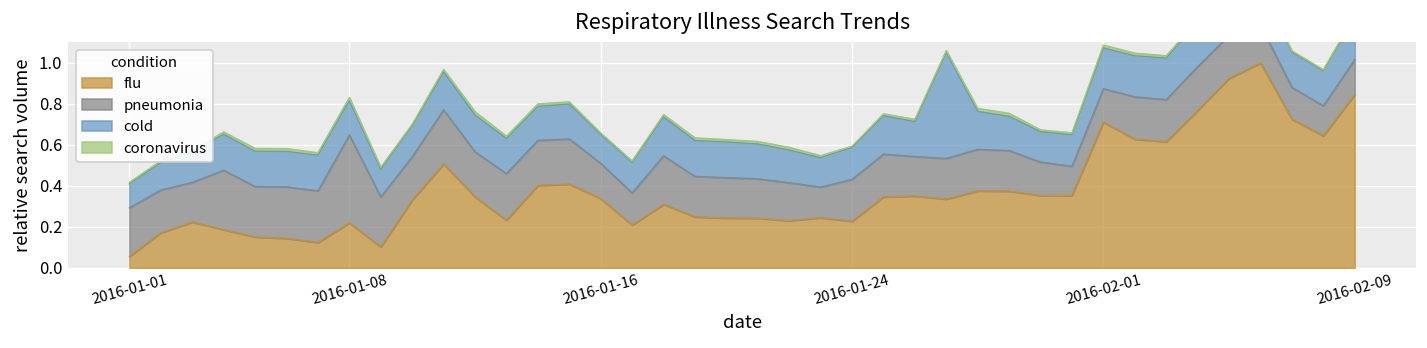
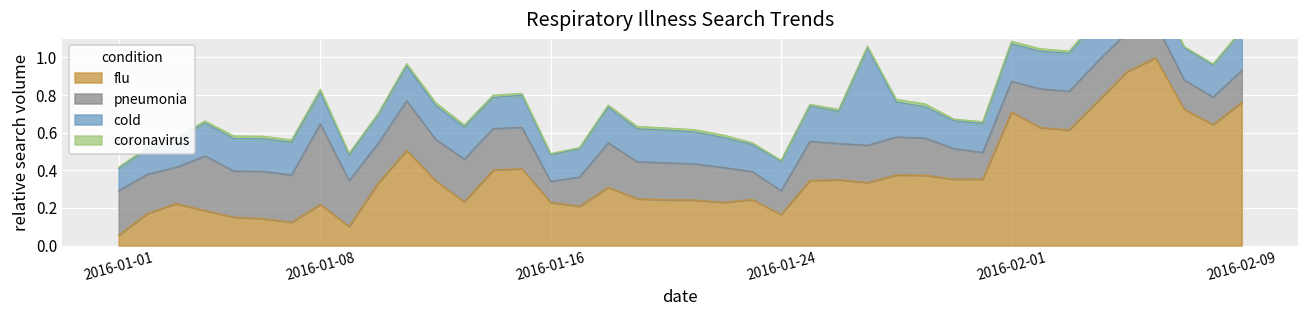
  {
    "flu": {
      "2016-01-01": 0.06,
      "2016-01-08": 0.22,
-     "2016-01-16": 0.34,
-     "2016-01-24": 0.23,
+     "2016-01-16": 0.23,
+     "2016-01-24": 0.17,
      "2016-02-01": 0.71,
-     "2016-02-09": 0.85
+     "2016-02-09": 0.76
    },
    "pneumonia": {
      "2016-01-01": 0.24,
      "2016-01-08": 0.43,
-     "2016-01-16": 0.17,
-     "2016-01-24": 0.20,
+     "2016-01-16": 0.11,
+     "2016-01-24": 0.13,
      "2016-02-01": 0.16,
      "2016-02-09": 0.17
    },
    "cold": {
      "2016-01-08": 0.17
    },
    "coronavirus": {
      "2016-01-08": 0.02
    }
  }
